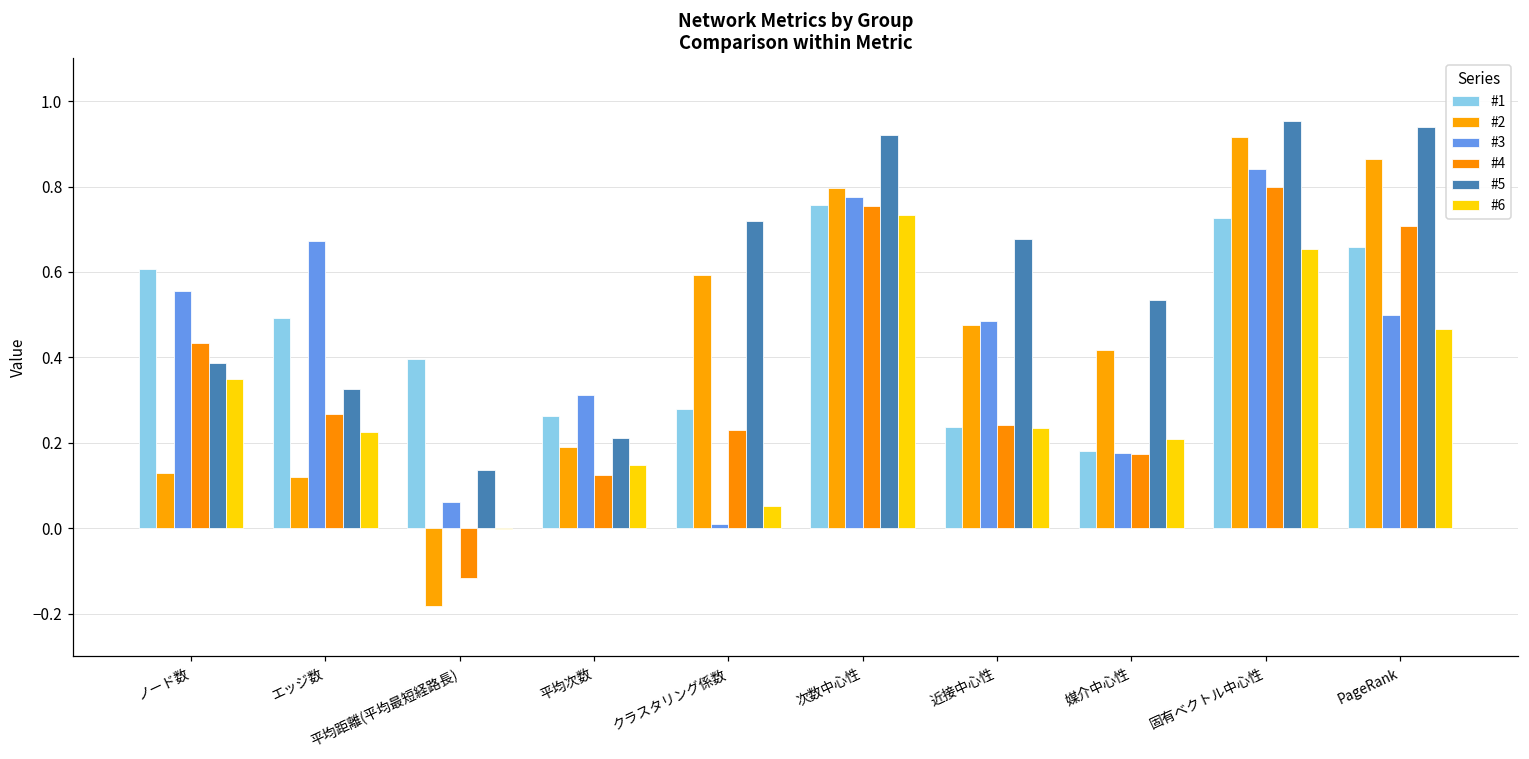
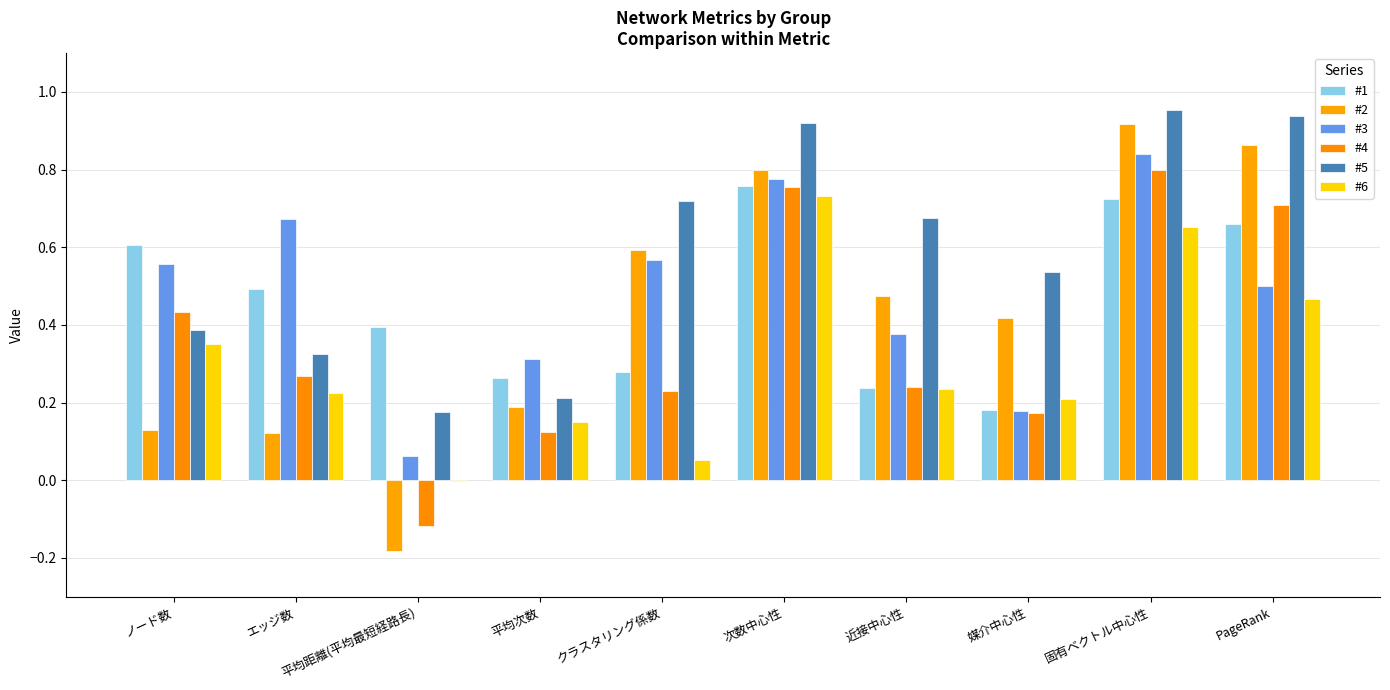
  {
    "#1": {
      "ノード数": 0.61,
      "エッジ数": 0.49,
      "平均距離(平均最短経路長)": 0.40,
      "平均次数": 0.26,
      "クラスタリング係数": 0.28,
      "次数中心性": 0.76,
      "近接中心性": 0.24,
      "媒介中心性": 0.18,
      "固有ベクトル中心性": 0.73,
      "PageRank": 0.66
    },
    "#3": {
      "ノード数": 0.56,
      "エッジ数": 0.67,
      "平均距離(平均最短経路長)": 0.06,
      "平均次数": 0.31,
-     "クラスタリング係数": 0.01,
+     "クラスタリング係数": 0.57,
      "次数中心性": 0.78,
-     "近接中心性": 0.49,
+     "近接中心性": 0.38,
      "媒介中心性": 0.18,
      "固有ベクトル中心性": 0.84,
      "PageRank": 0.50
    },
    "#5": {
      "ノード数": 0.39,
      "エッジ数": 0.33,
-     "平均距離(平均最短経路長)": 0.14,
+     "平均距離(平均最短経路長)": 0.18,
      "平均次数": 0.21,
      "クラスタリング係数": 0.72,
      "次数中心性": 0.92,
      "近接中心性": 0.68,
      "媒介中心性": 0.54,
      "固有ベクトル中心性": 0.95,
      "PageRank": 0.94
    }
  }
